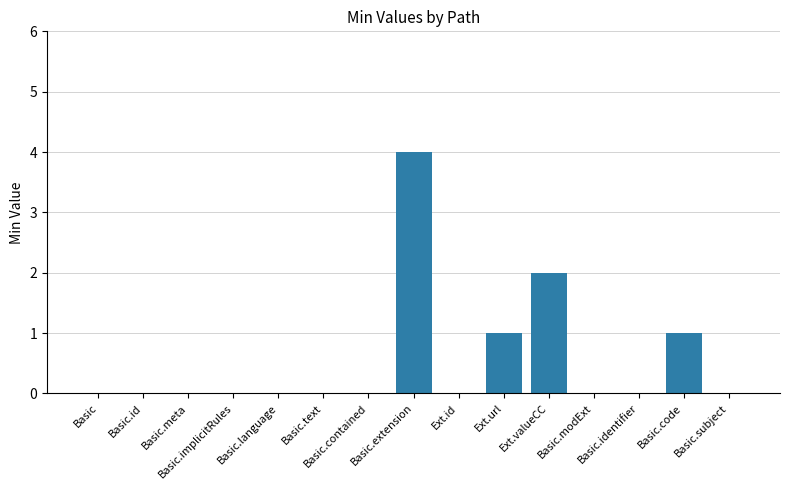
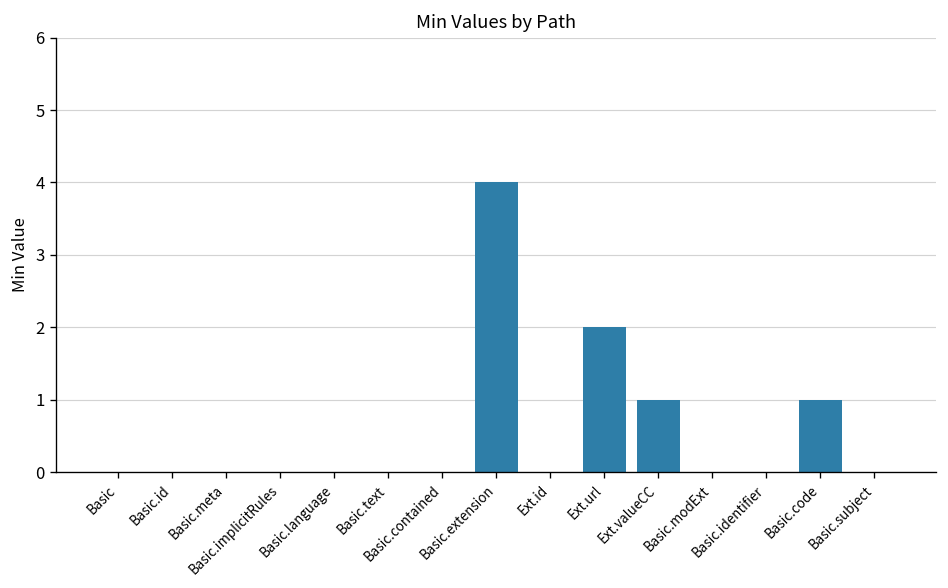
  {
    "Basic": 0,
    "Basic.id": 0,
    "Basic.meta": 0,
    "Basic.implicitRules": 0,
    "Basic.language": 0,
    "Basic.text": 0,
    "Basic.contained": 0,
    "Basic.extension": 4,
    "Ext.id": 0,
-   "Ext.url": 1,
-   "Ext.valueCC": 2,
+   "Ext.url": 2,
+   "Ext.valueCC": 1,
    "Basic.modExt": 0,
    "Basic.identifier": 0,
    "Basic.code": 1,
    "Basic.subject": 0
  }
